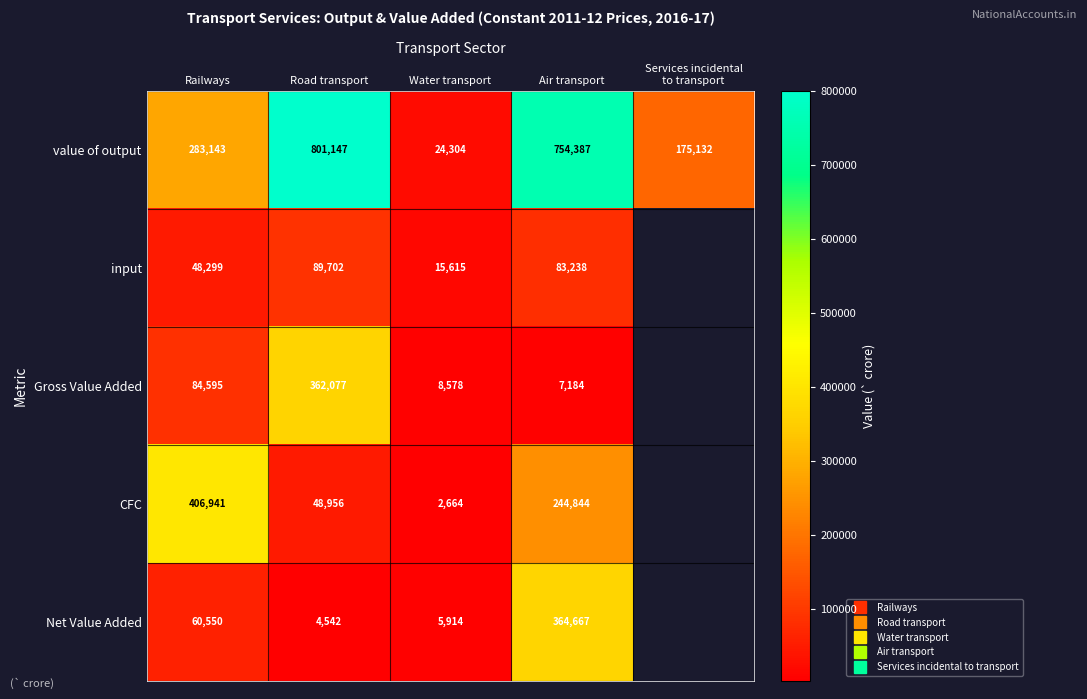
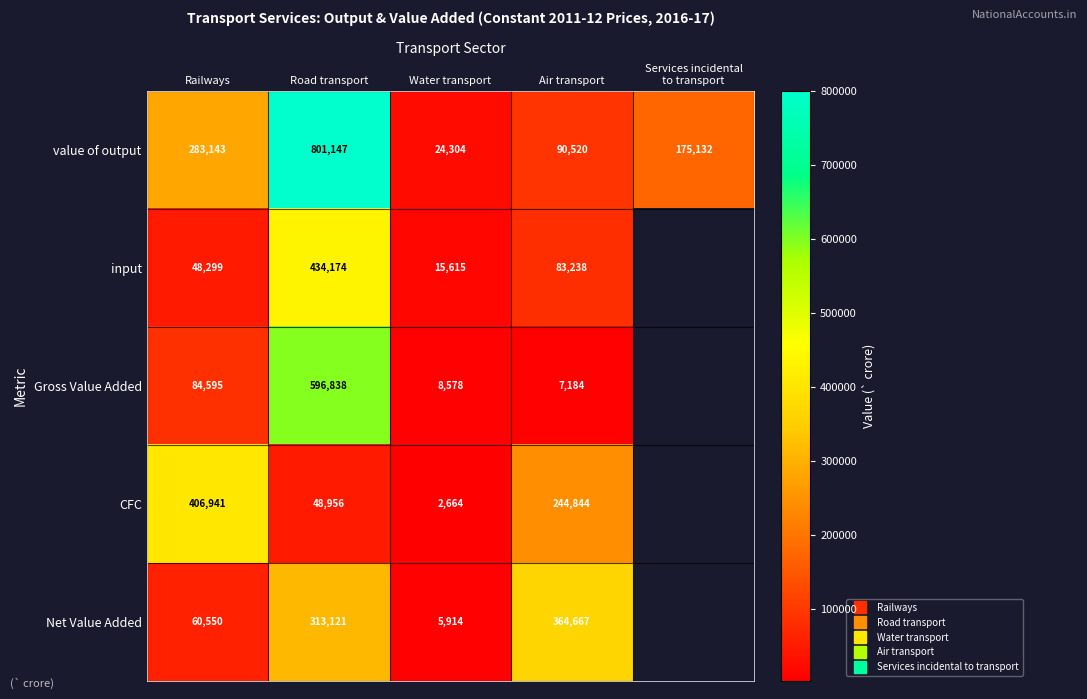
  {
    "value of output": {
      "Railways": "283,143",
      "Road transport": "801,147",
      "Water transport": "24,304",
-     "Air transport": "754,387",
+     "Air transport": "90,520",
      "Services incidental to transport": "175,132"
    },
    "input": {
      "Railways": "48,299",
-     "Road transport": "89,702",
+     "Road transport": "434,174",
      "Water transport": "15,615",
      "Air transport": "83,238"
    },
    "Gross Value Added": {
      "Railways": "84,595",
-     "Road transport": "362,077",
+     "Road transport": "596,838",
      "Water transport": "8,578",
      "Air transport": "7,184"
    },
    "CFC": {
      "Railways": "406,941",
      "Road transport": "48,956",
      "Water transport": "2,664",
      "Air transport": "244,844"
    },
    "Net Value Added": {
      "Railways": "60,550",
-     "Road transport": "4,542",
+     "Road transport": "313,121",
      "Water transport": "5,914",
      "Air transport": "364,667"
    }
  }
